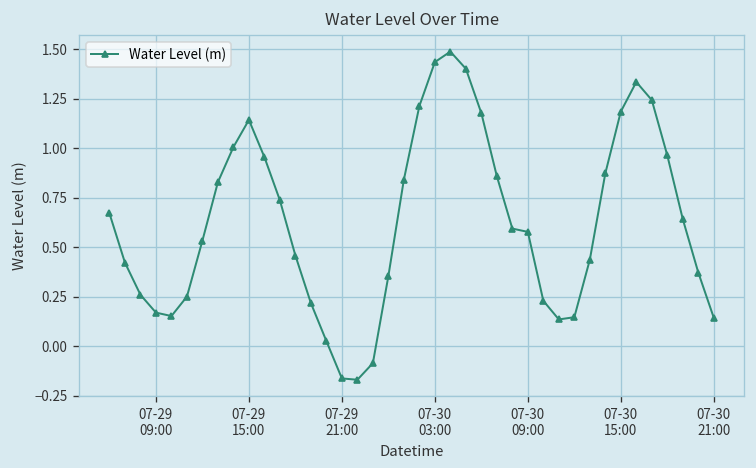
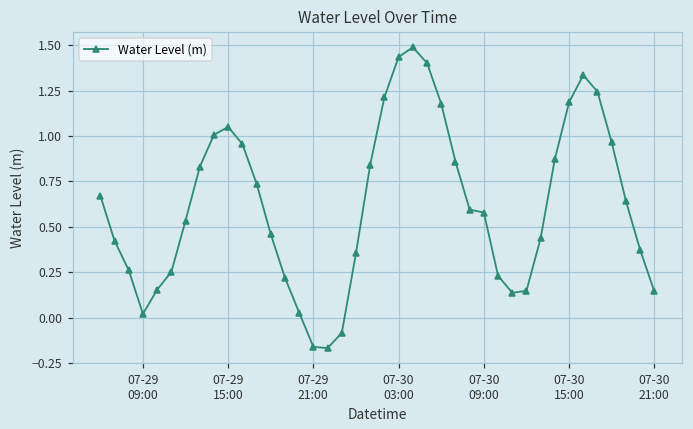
  {
-   "07-29 09:00": 0.17,
-   "07-29 15:00": 1.14,
+   "07-29 09:00": 0.02,
+   "07-29 15:00": 1.05,
    "07-29 21:00": -0.16,
    "07-30 03:00": 1.44,
    "07-30 09:00": 0.58,
    "07-30 15:00": 1.19,
    "07-30 21:00": 0.14
  }
